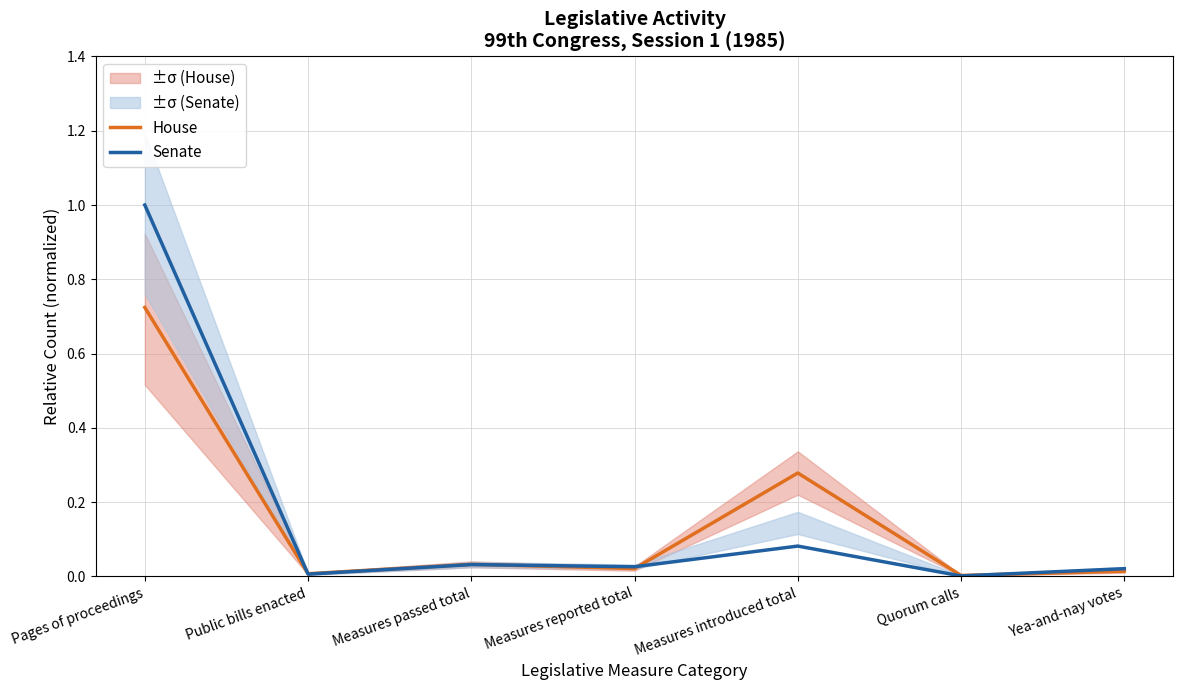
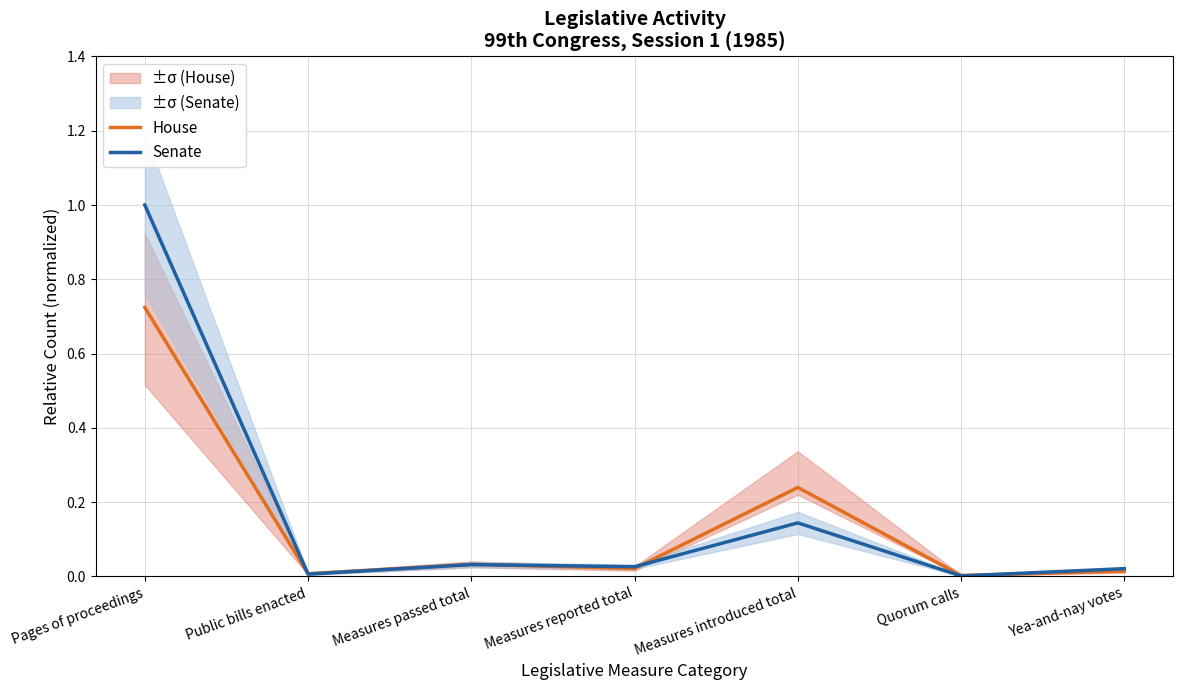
  {
    "House": {
      "Pages of proceedings": 0.72,
-     "Measures introduced total": 0.28
+     "Measures introduced total": 0.24
    },
    "Senate": {
      "Pages of proceedings": 1.00,
-     "Measures introduced total": 0.08
+     "Measures introduced total": 0.14
    }
  }
